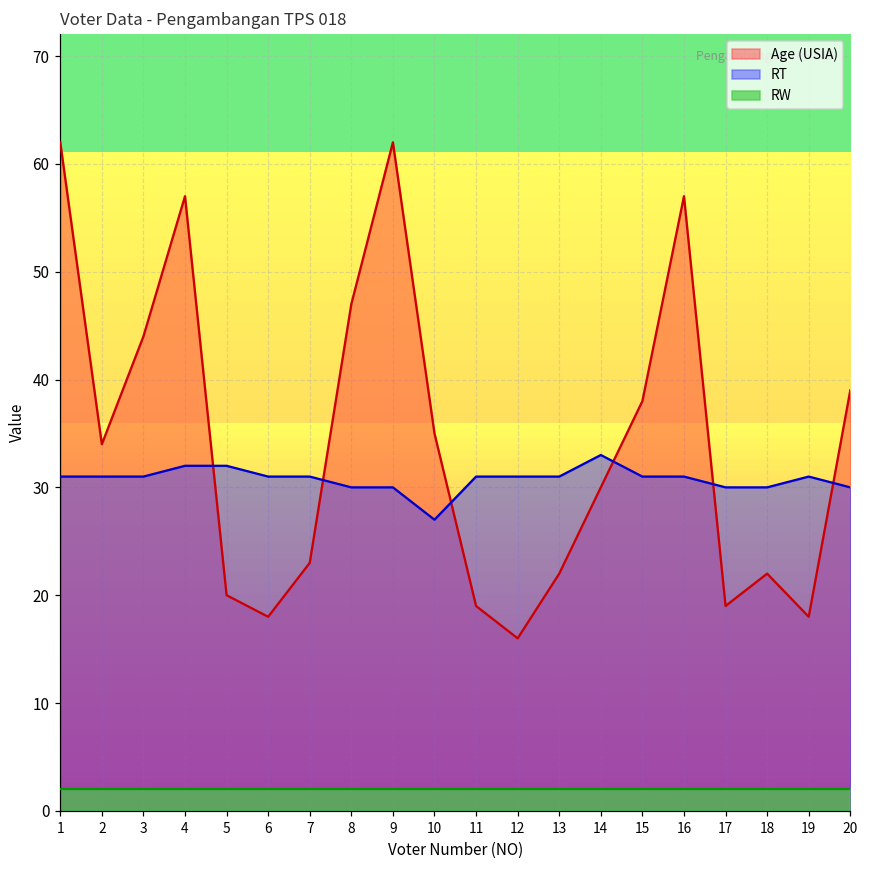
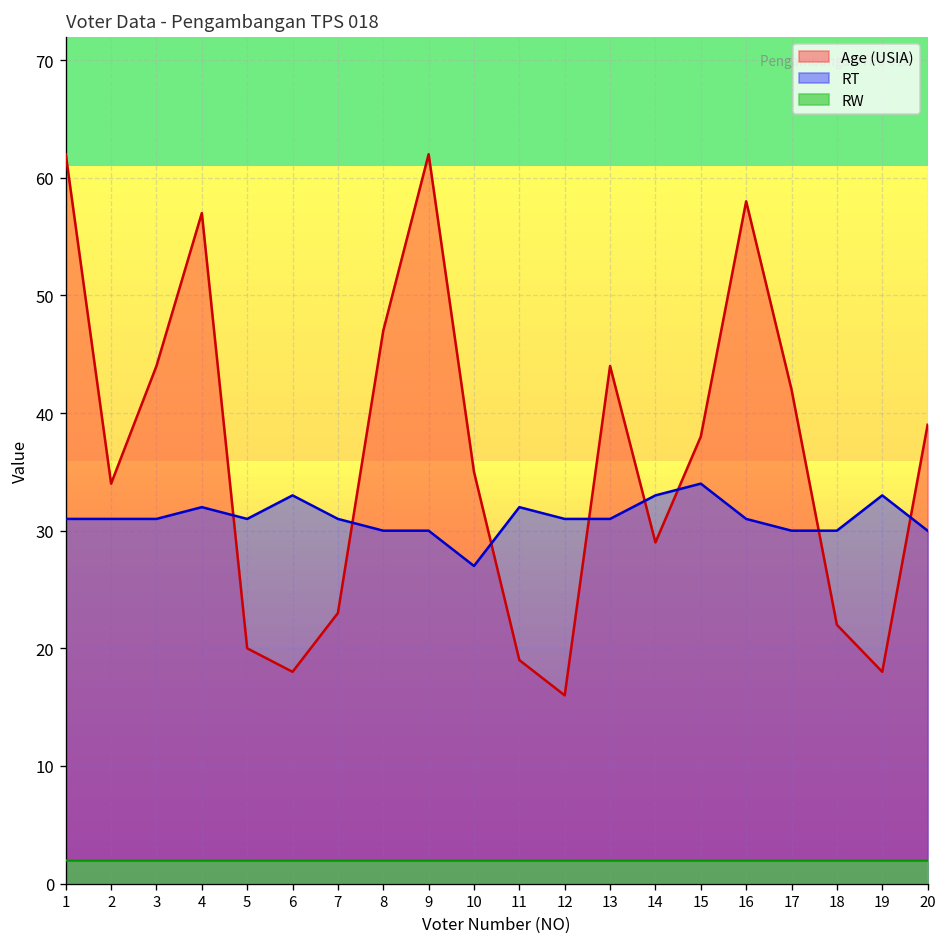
  {
    "Age (USIA)": {
      "1": 62,
      "2": 34,
      "3": 44,
      "4": 57,
      "5": 20,
      "6": 18,
      "7": 23,
      "8": 47,
      "9": 62,
      "10": 35,
      "11": 19,
      "12": 16,
-     "13": 22,
-     "14": 30,
+     "13": 44,
+     "14": 29,
      "15": 38,
-     "16": 57,
-     "17": 19,
+     "16": 58,
+     "17": 42,
      "18": 22,
      "19": 18,
      "20": 39
    },
    "RT": {
      "1": 31,
      "2": 31,
      "3": 31,
      "4": 32,
-     "5": 32,
-     "6": 31,
+     "5": 31,
+     "6": 33,
      "7": 31,
      "8": 30,
      "9": 30,
      "10": 27,
-     "11": 31,
+     "11": 32,
      "12": 31,
      "13": 31,
      "14": 33,
-     "15": 31,
+     "15": 34,
      "16": 31,
      "17": 30,
      "18": 30,
-     "19": 31,
+     "19": 33,
      "20": 30
    },
    "RW": {
      "1": 2,
      "2": 2,
      "3": 2,
      "4": 2,
      "5": 2,
      "6": 2,
      "7": 2,
      "8": 2,
      "9": 2,
      "10": 2,
      "11": 2,
      "12": 2,
      "13": 2,
      "14": 2,
      "15": 2,
      "16": 2,
      "17": 2,
      "18": 2,
      "19": 2,
      "20": 2
    }
  }
